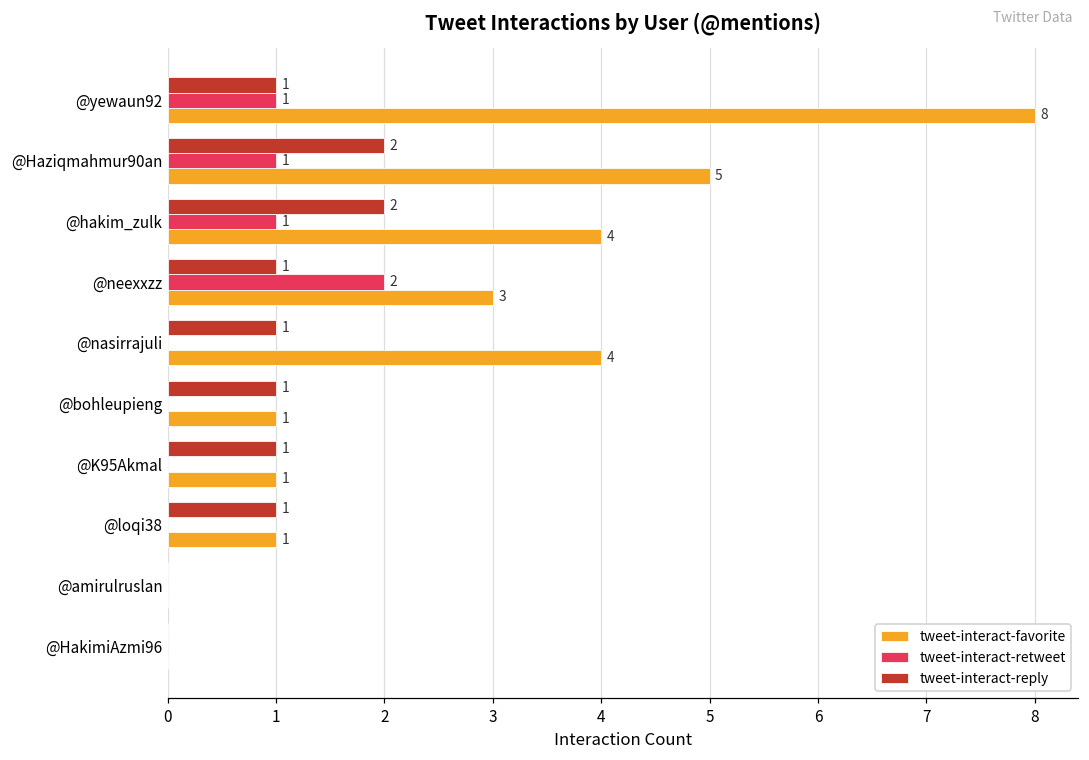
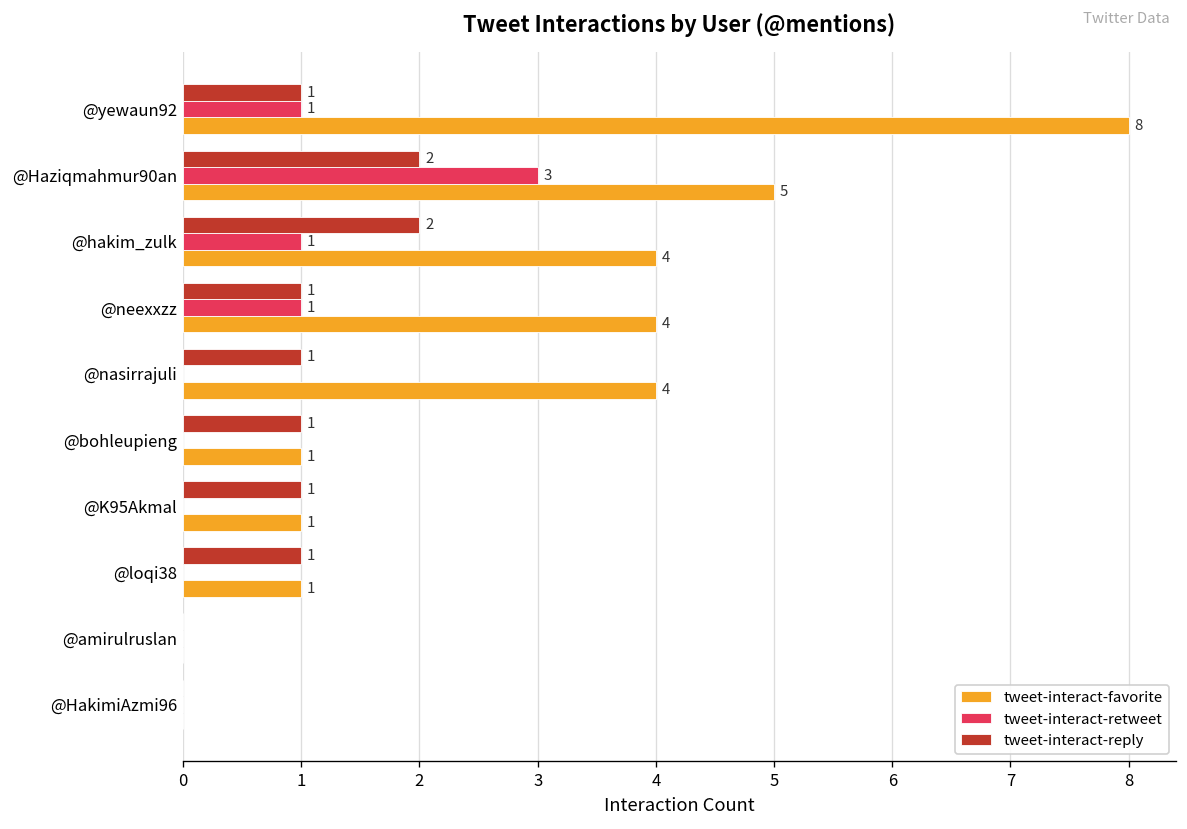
  {
    "tweet-interact-favorite": {
      "@yewaun92": 8,
      "@Haziqmahmur90an": 5,
      "@hakim_zulk": 4,
-     "@neexxzz": 3,
+     "@neexxzz": 4,
      "@nasirrajuli": 4,
      "@bohleupieng": 1,
      "@K95Akmal": 1,
      "@loqi38": 1
    },
    "tweet-interact-retweet": {
      "@yewaun92": 1,
-     "@Haziqmahmur90an": 1,
+     "@Haziqmahmur90an": 3,
      "@hakim_zulk": 1,
-     "@neexxzz": 2
+     "@neexxzz": 1
    },
    "tweet-interact-reply": {
      "@yewaun92": 1,
      "@Haziqmahmur90an": 2,
      "@hakim_zulk": 2,
      "@neexxzz": 1,
      "@nasirrajuli": 1,
      "@bohleupieng": 1,
      "@K95Akmal": 1,
      "@loqi38": 1
    }
  }
